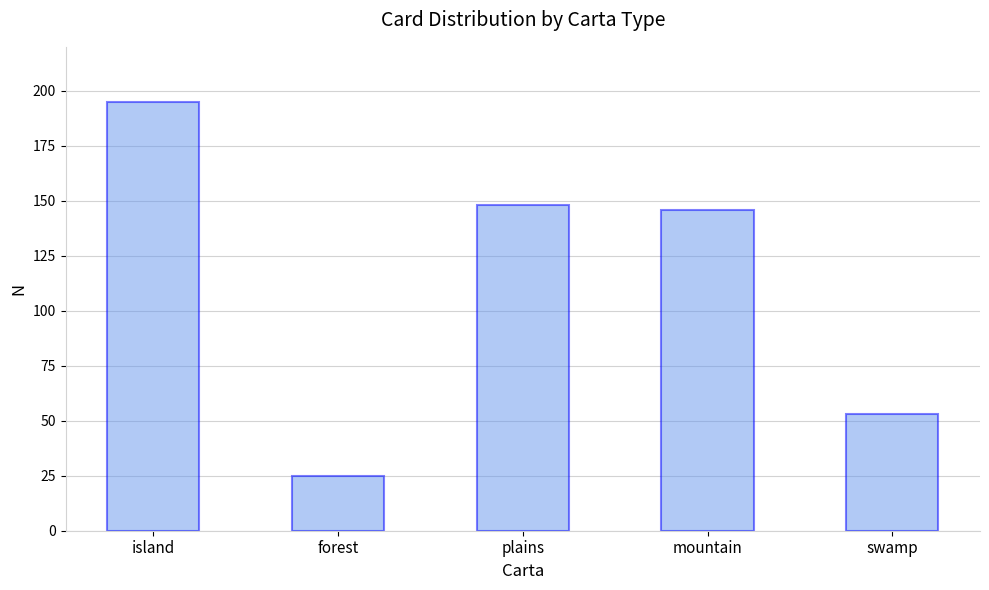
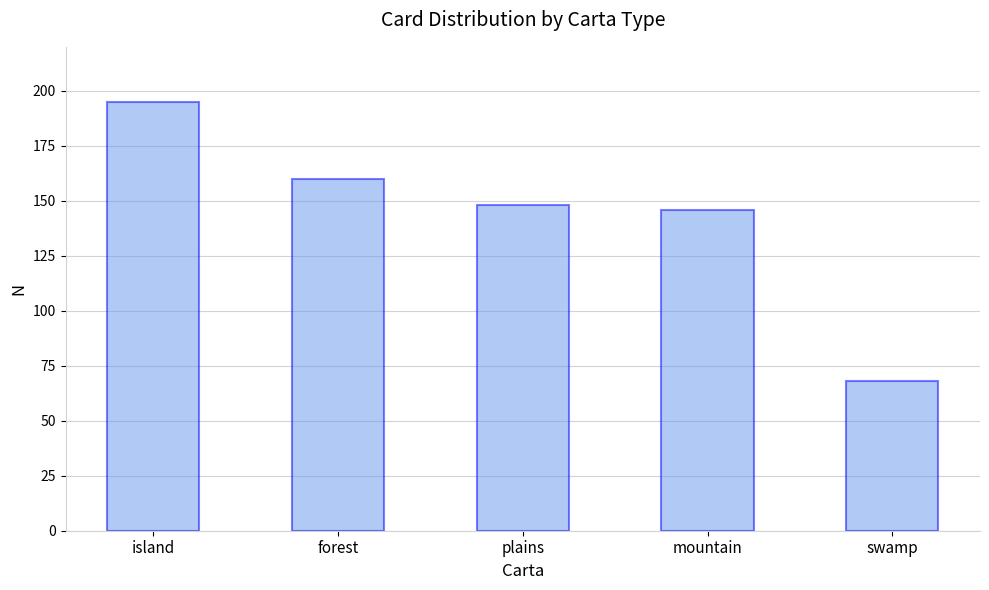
  {
    "island": 195,
-   "forest": 25,
+   "forest": 160,
    "plains": 148,
    "mountain": 146,
-   "swamp": 53
+   "swamp": 68
  }
